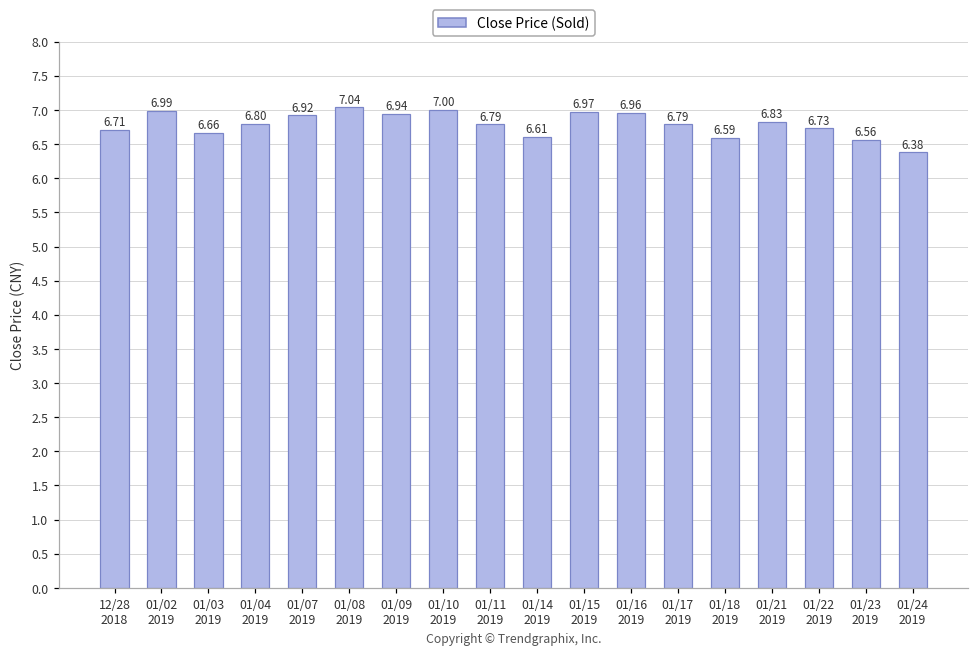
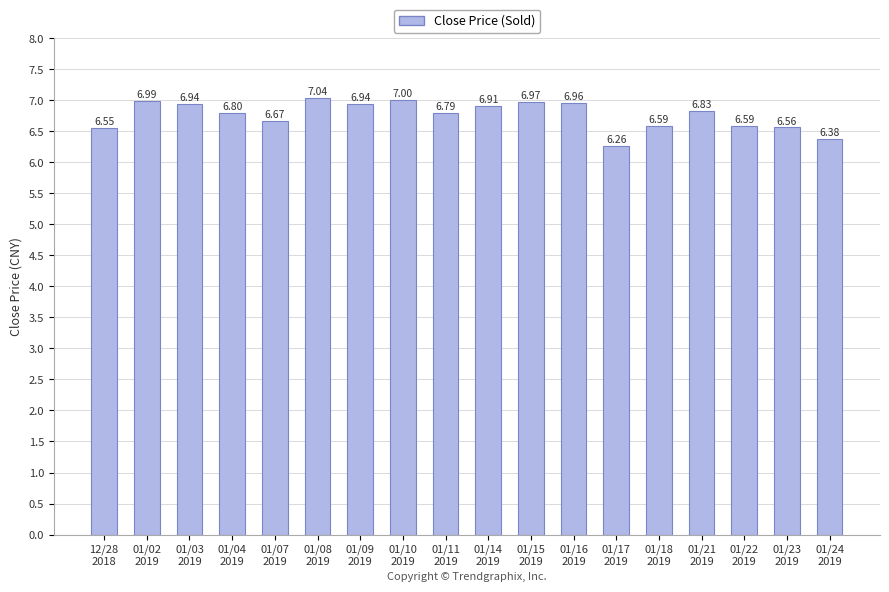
  {
-   "12/28 2018": 6.71,
+   "12/28 2018": 6.55,
    "01/02 2019": 6.99,
-   "01/03 2019": 6.66,
+   "01/03 2019": 6.94,
    "01/04 2019": 6.80,
-   "01/07 2019": 6.92,
+   "01/07 2019": 6.67,
    "01/08 2019": 7.04,
    "01/09 2019": 6.94,
    "01/10 2019": 7.00,
    "01/11 2019": 6.79,
-   "01/14 2019": 6.61,
+   "01/14 2019": 6.91,
    "01/15 2019": 6.97,
    "01/16 2019": 6.96,
-   "01/17 2019": 6.79,
+   "01/17 2019": 6.26,
    "01/18 2019": 6.59,
    "01/21 2019": 6.83,
-   "01/22 2019": 6.73,
+   "01/22 2019": 6.59,
    "01/23 2019": 6.56,
    "01/24 2019": 6.38
  }
